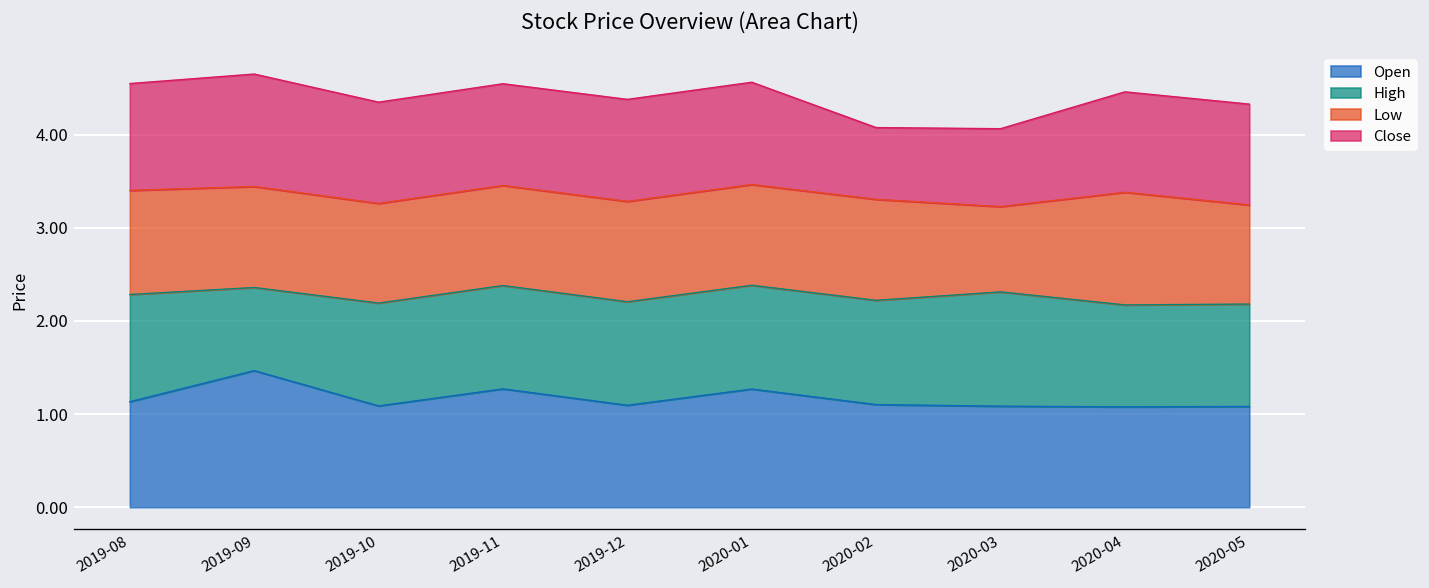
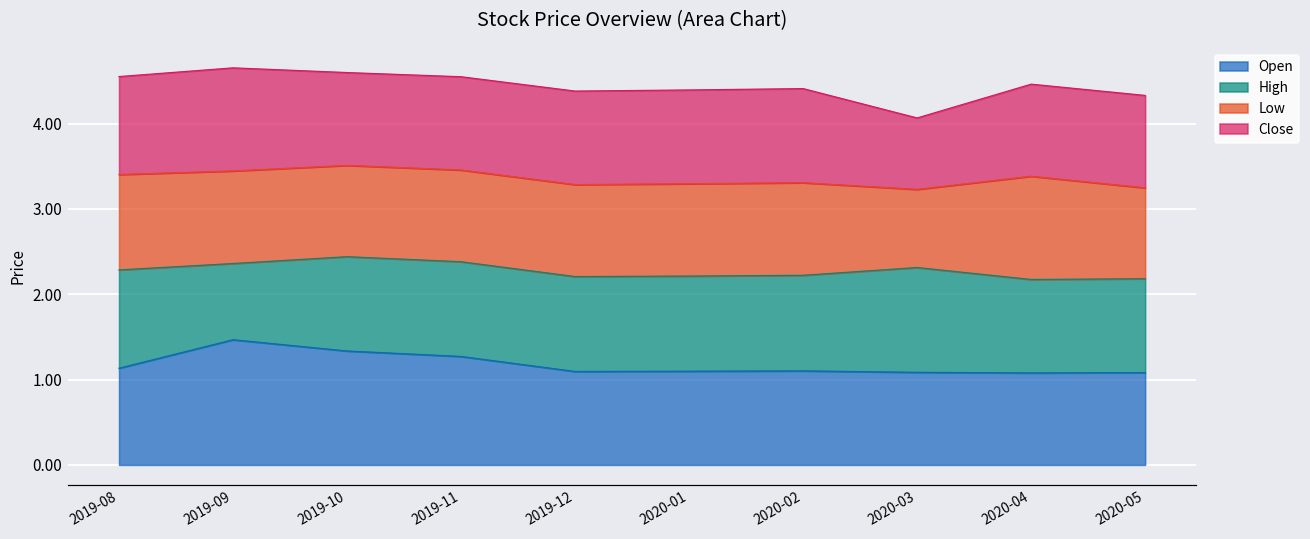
  {
    "Open": {
      "2019-08": 1.1,
      "2019-09": 1.5,
-     "2019-10": 1.1,
+     "2019-10": 1.3,
      "2019-11": 1.3,
      "2019-12": 1.1,
-     "2020-01": 1.3,
+     "2020-01": 1.1,
      "2020-02": 1.1,
      "2020-03": 1.1,
      "2020-04": 1.1,
      "2020-05": 1.1
    },
    "High": {
      "2019-08": 1.2,
      "2019-09": 0.9,
      "2019-10": 1.1,
      "2019-11": 1.1,
      "2019-12": 1.1,
      "2020-01": 1.1,
      "2020-02": 1.1,
      "2020-03": 1.2,
      "2020-04": 1.1,
      "2020-05": 1.1
    },
    "Low": {
      "2019-08": 1.1,
      "2019-09": 1.1,
      "2019-10": 1.1,
      "2019-11": 1.1,
      "2019-12": 1.1,
      "2020-01": 1.1,
      "2020-02": 1.1,
      "2020-03": 0.9,
      "2020-04": 1.2,
      "2020-05": 1.1
    },
    "Close": {
      "2019-08": 1.1,
      "2019-09": 1.2,
      "2019-10": 1.1,
      "2019-11": 1.1,
      "2019-12": 1.1,
      "2020-01": 1.1,
-     "2020-02": 0.8,
+     "2020-02": 1.1,
      "2020-03": 0.8,
      "2020-04": 1.1,
      "2020-05": 1.1
    }
  }
